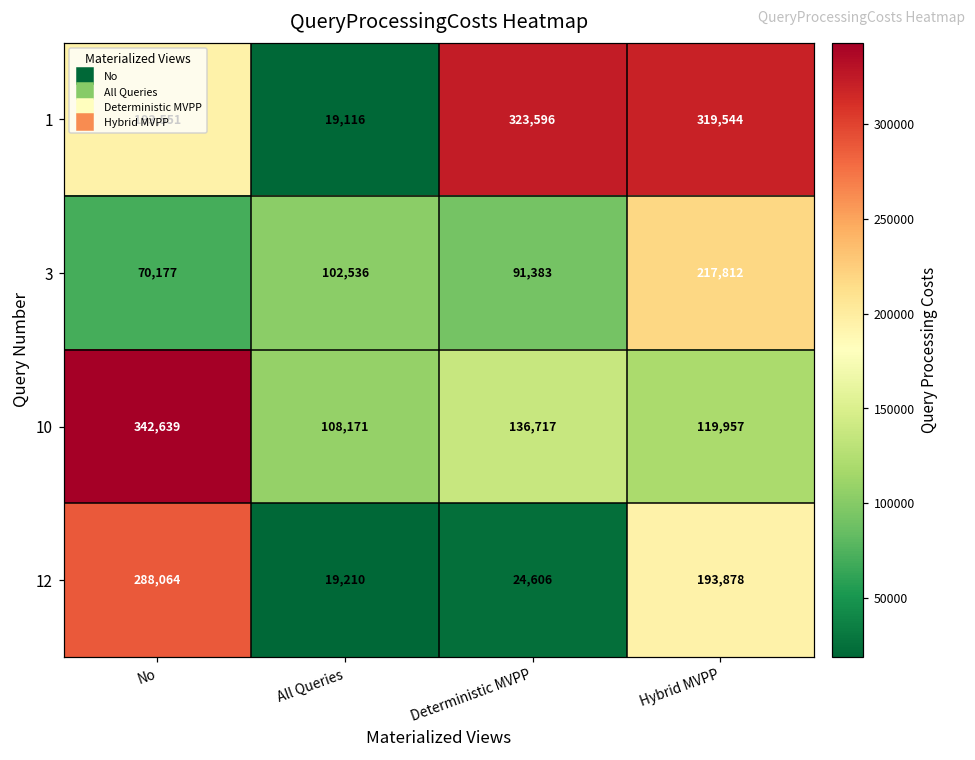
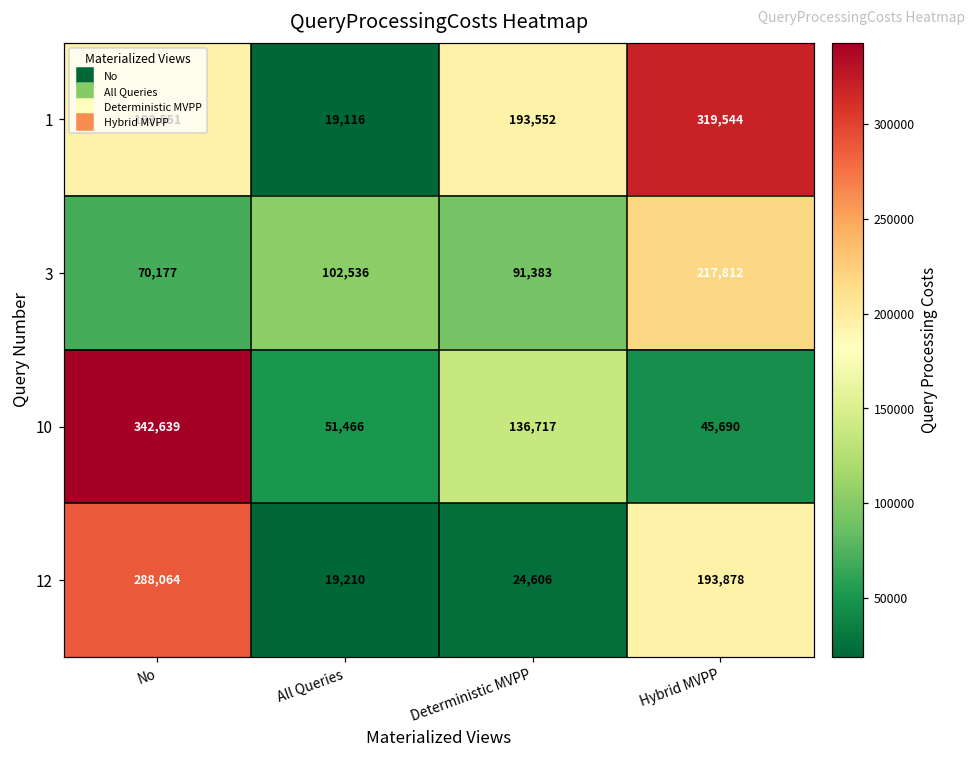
  {
    "1": {
      "All Queries": "19,116",
-     "Deterministic MVPP": "323,596",
+     "Deterministic MVPP": "193,552",
      "Hybrid MVPP": "319,544"
    },
    "3": {
      "No": "70,177",
      "All Queries": "102,536",
      "Deterministic MVPP": "91,383",
      "Hybrid MVPP": "217,812"
    },
    "10": {
      "No": "342,639",
-     "All Queries": "108,171",
+     "All Queries": "51,466",
      "Deterministic MVPP": "136,717",
-     "Hybrid MVPP": "119,957"
+     "Hybrid MVPP": "45,690"
    },
    "12": {
      "No": "288,064",
      "All Queries": "19,210",
      "Deterministic MVPP": "24,606",
      "Hybrid MVPP": "193,878"
    }
  }
